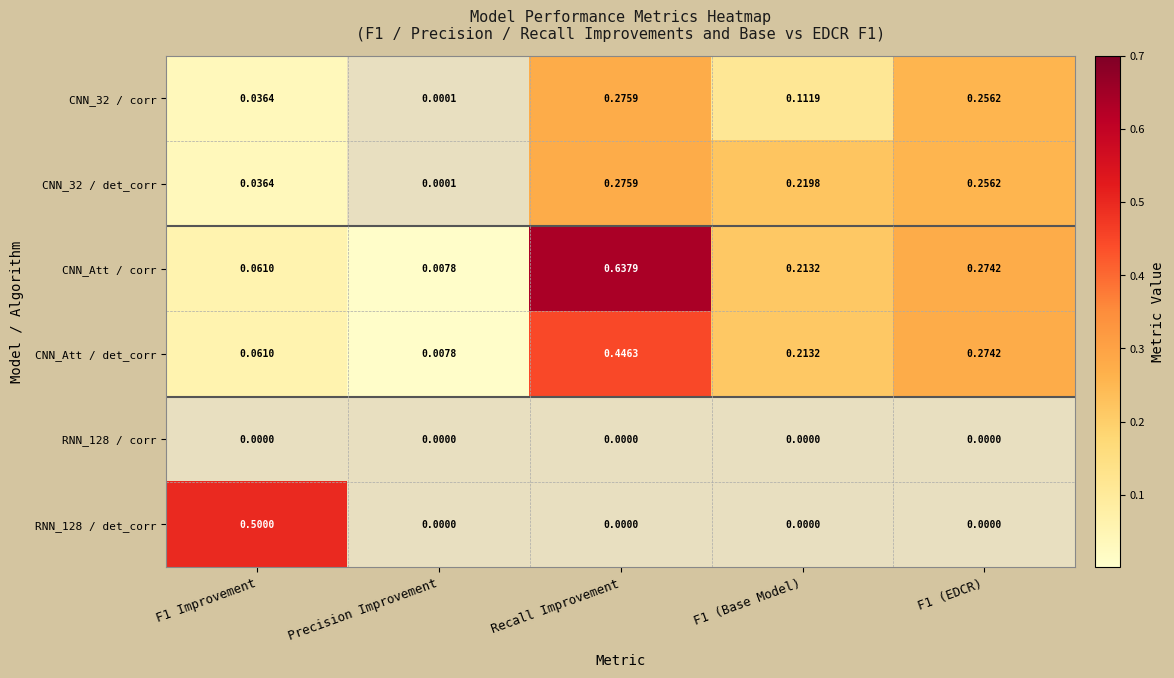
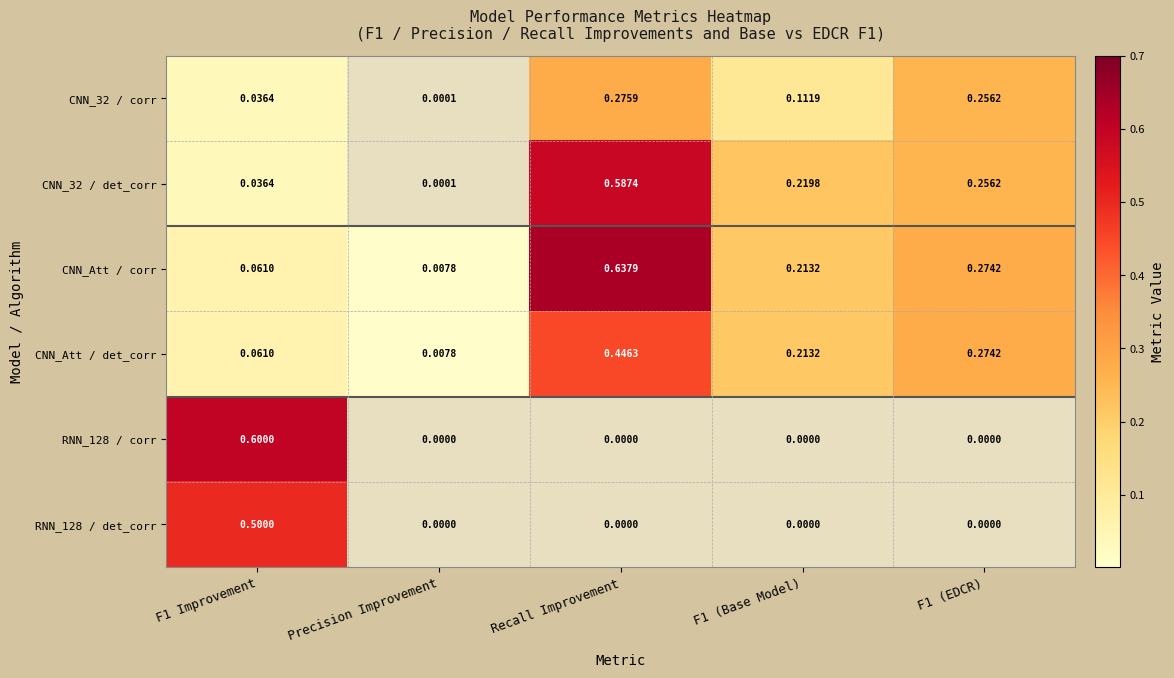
  {
    "CNN_32 / corr": {
      "F1 Improvement": 0.0364,
      "Precision Improvement": 0.0001,
      "Recall Improvement": 0.2759,
      "F1 (Base Model)": 0.1119,
      "F1 (EDCR)": 0.2562
    },
    "CNN_32 / det_corr": {
      "F1 Improvement": 0.0364,
      "Precision Improvement": 0.0001,
-     "Recall Improvement": 0.2759,
+     "Recall Improvement": 0.5874,
      "F1 (Base Model)": 0.2198,
      "F1 (EDCR)": 0.2562
    },
    "CNN_Att / corr": {
      "F1 Improvement": 0.0610,
      "Precision Improvement": 0.0078,
      "Recall Improvement": 0.6379,
      "F1 (Base Model)": 0.2132,
      "F1 (EDCR)": 0.2742
    },
    "CNN_Att / det_corr": {
      "F1 Improvement": 0.0610,
      "Precision Improvement": 0.0078,
      "Recall Improvement": 0.4463,
      "F1 (Base Model)": 0.2132,
      "F1 (EDCR)": 0.2742
    },
    "RNN_128 / corr": {
-     "F1 Improvement": 0.0000,
+     "F1 Improvement": 0.6000,
      "Precision Improvement": 0.0000,
      "Recall Improvement": 0.0000,
      "F1 (Base Model)": 0.0000,
      "F1 (EDCR)": 0.0000
    },
    "RNN_128 / det_corr": {
      "F1 Improvement": 0.5000,
      "Precision Improvement": 0.0000,
      "Recall Improvement": 0.0000,
      "F1 (Base Model)": 0.0000,
      "F1 (EDCR)": 0.0000
    }
  }
